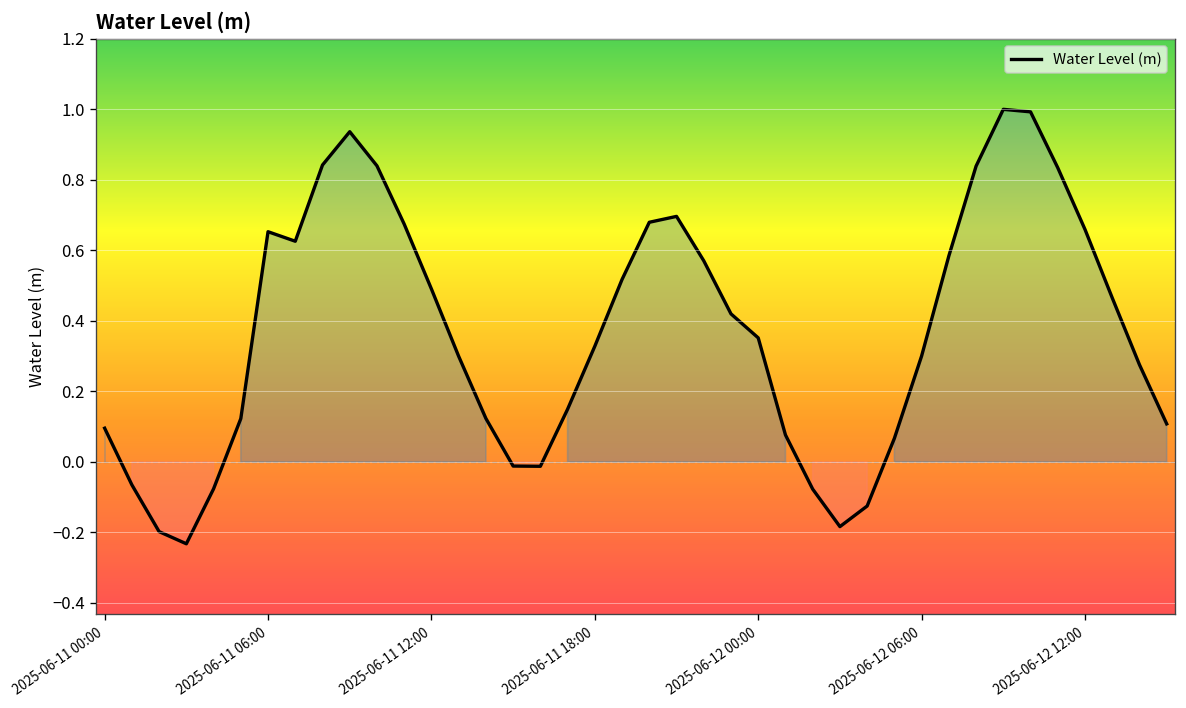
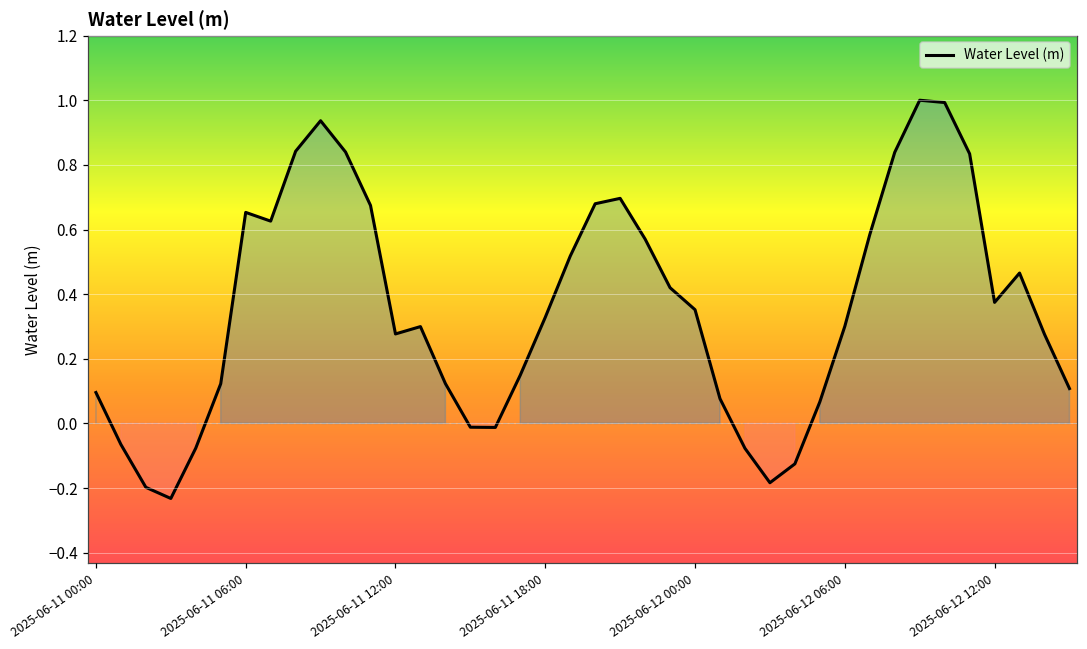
  {
    "2025-06-11 00:00": 0.10,
    "2025-06-11 06:00": 0.65,
-   "2025-06-11 12:00": 0.49,
+   "2025-06-11 12:00": 0.28,
    "2025-06-11 18:00": 0.33,
    "2025-06-12 00:00": 0.35,
    "2025-06-12 06:00": 0.30,
-   "2025-06-12 12:00": 0.66
+   "2025-06-12 12:00": 0.37
  }
